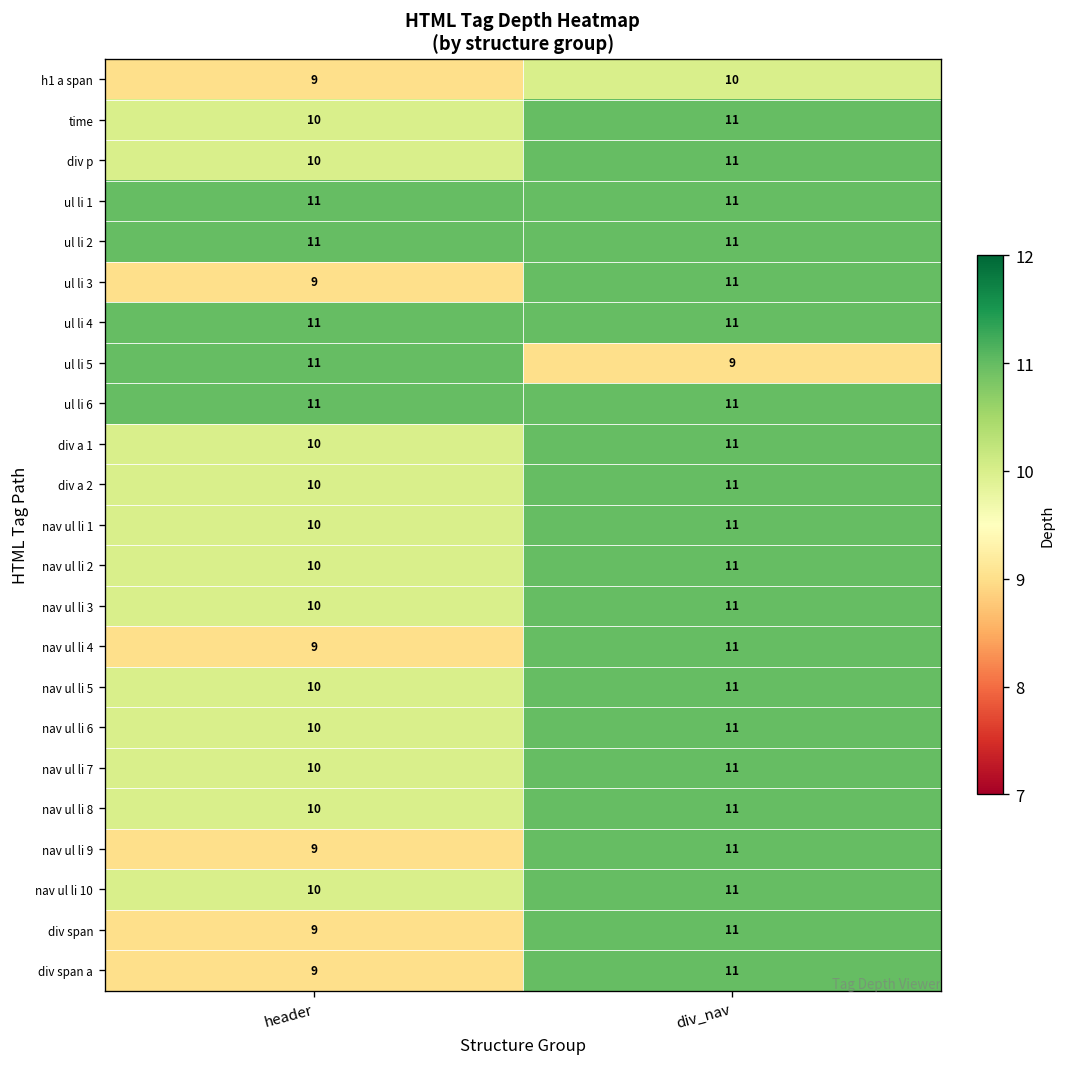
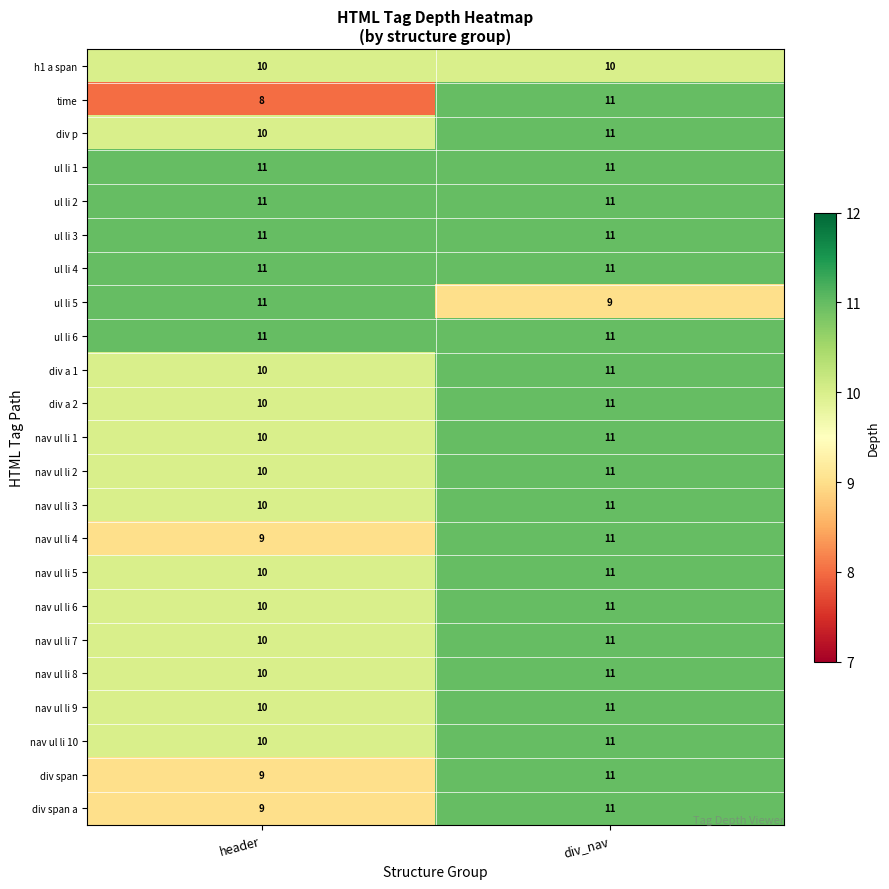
  {
    "h1 a span": {
-     "header": 9,
+     "header": 10,
      "div_nav": 10
    },
    "time": {
-     "header": 10,
+     "header": 8,
      "div_nav": 11
    },
    "div p": {
      "header": 10,
      "div_nav": 11
    },
    "ul li 1": {
      "header": 11,
      "div_nav": 11
    },
    "ul li 2": {
      "header": 11,
      "div_nav": 11
    },
    "ul li 3": {
-     "header": 9,
+     "header": 11,
      "div_nav": 11
    },
    "ul li 4": {
      "header": 11,
      "div_nav": 11
    },
    "ul li 5": {
      "header": 11,
      "div_nav": 9
    },
    "ul li 6": {
      "header": 11,
      "div_nav": 11
    },
    "div a 1": {
      "header": 10,
      "div_nav": 11
    },
    "div a 2": {
      "header": 10,
      "div_nav": 11
    },
    "nav ul li 1": {
      "header": 10,
      "div_nav": 11
    },
    "nav ul li 2": {
      "header": 10,
      "div_nav": 11
    },
    "nav ul li 3": {
      "header": 10,
      "div_nav": 11
    },
    "nav ul li 4": {
      "header": 9,
      "div_nav": 11
    },
    "nav ul li 5": {
      "header": 10,
      "div_nav": 11
    },
    "nav ul li 6": {
      "header": 10,
      "div_nav": 11
    },
    "nav ul li 7": {
      "header": 10,
      "div_nav": 11
    },
    "nav ul li 8": {
      "header": 10,
      "div_nav": 11
    },
    "nav ul li 9": {
-     "header": 9,
+     "header": 10,
      "div_nav": 11
    },
    "nav ul li 10": {
      "header": 10,
      "div_nav": 11
    },
    "div span": {
      "header": 9,
      "div_nav": 11
    },
    "div span a": {
      "header": 9
    }
  }
